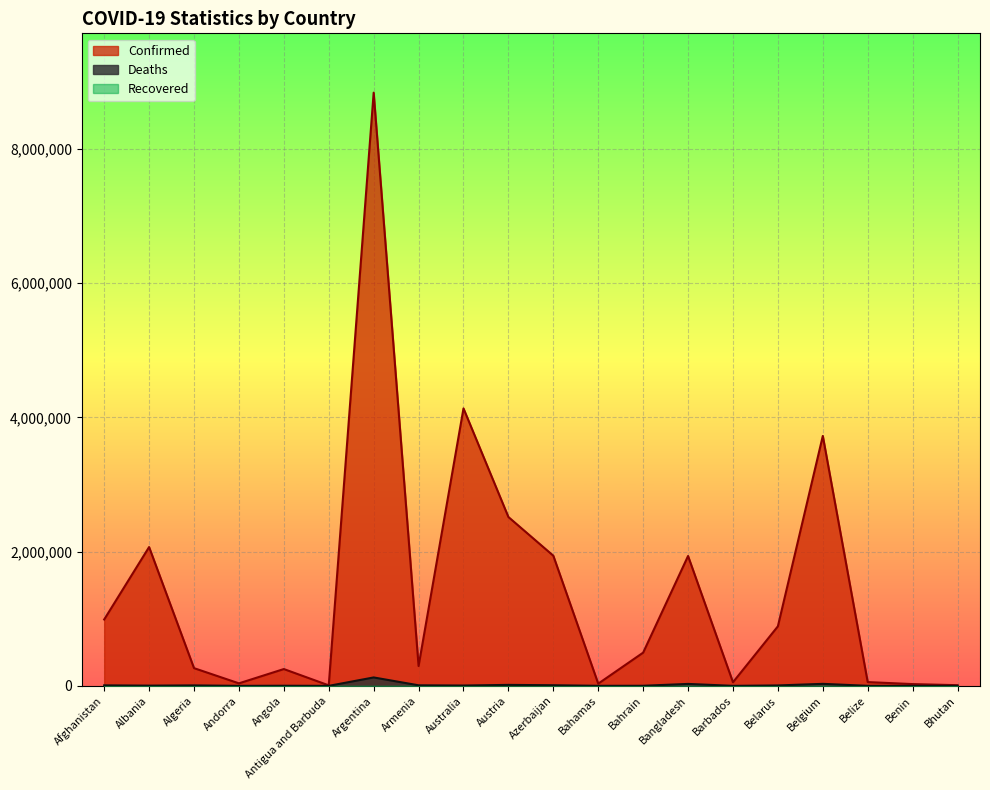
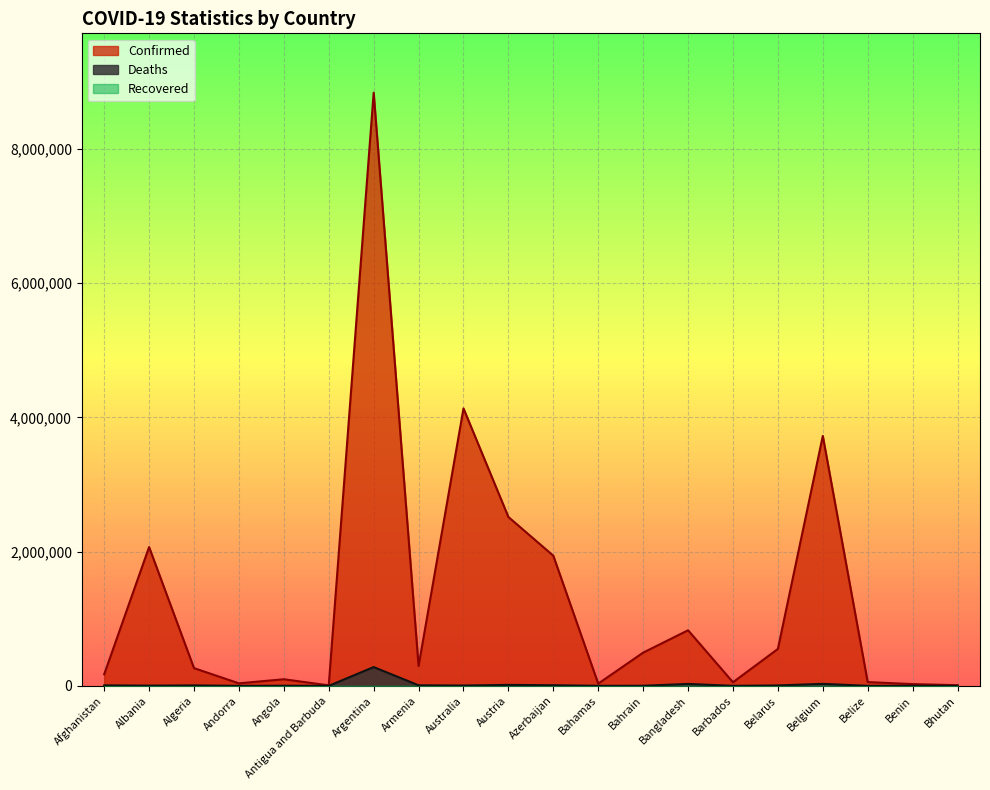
  {
    "Confirmed": {
-     "Afghanistan": "1,000,000",
+     "Afghanistan": "200,000",
      "Albania": "2,100,000",
      "Algeria": "300,000",
      "Andorra": "0",
-     "Angola": "300,000",
+     "Angola": "100,000",
      "Argentina": "8,800,000",
      "Armenia": "300,000",
      "Australia": "4,100,000",
      "Austria": "2,500,000",
      "Azerbaijan": "1,900,000",
      "Bahrain": "500,000",
-     "Bangladesh": "1,900,000",
+     "Bangladesh": "800,000",
      "Barbados": "100,000",
-     "Belarus": "900,000",
+     "Belarus": "600,000",
      "Belgium": "3,700,000",
      "Belize": "100,000"
    },
    "Deaths": {
-     "Argentina": "100,000"
+     "Argentina": "300,000"
    },
    "Recovered": {
      "Argentina": "0"
    }
  }
